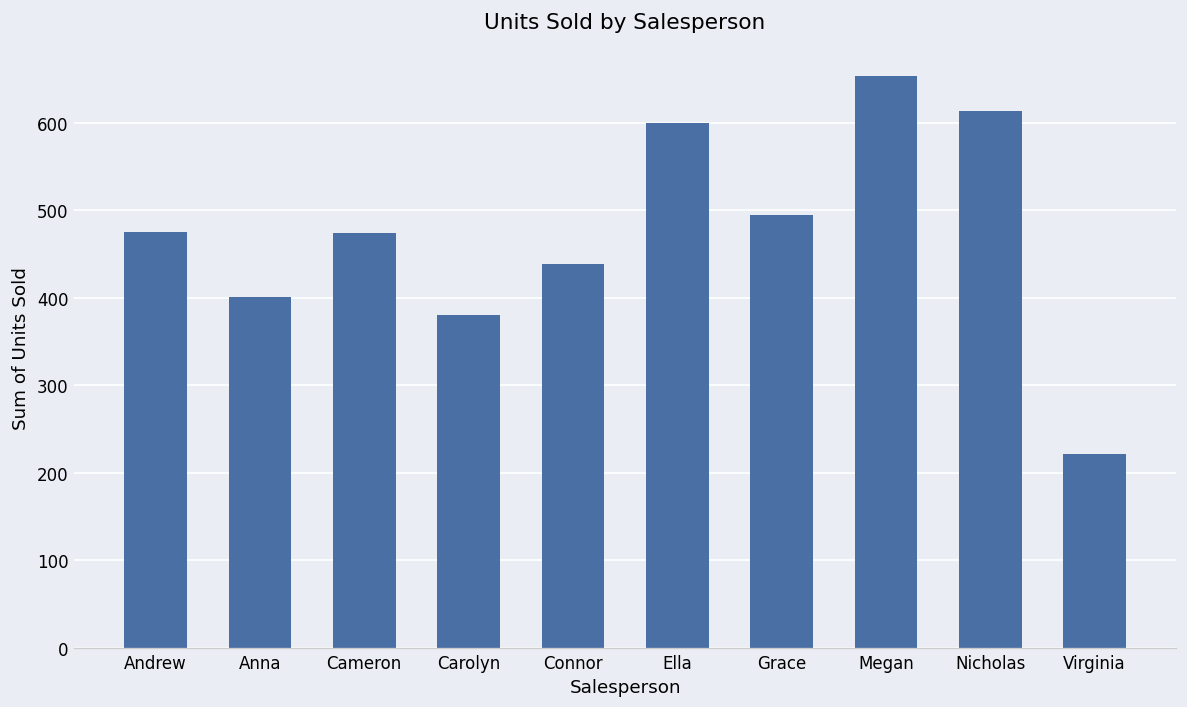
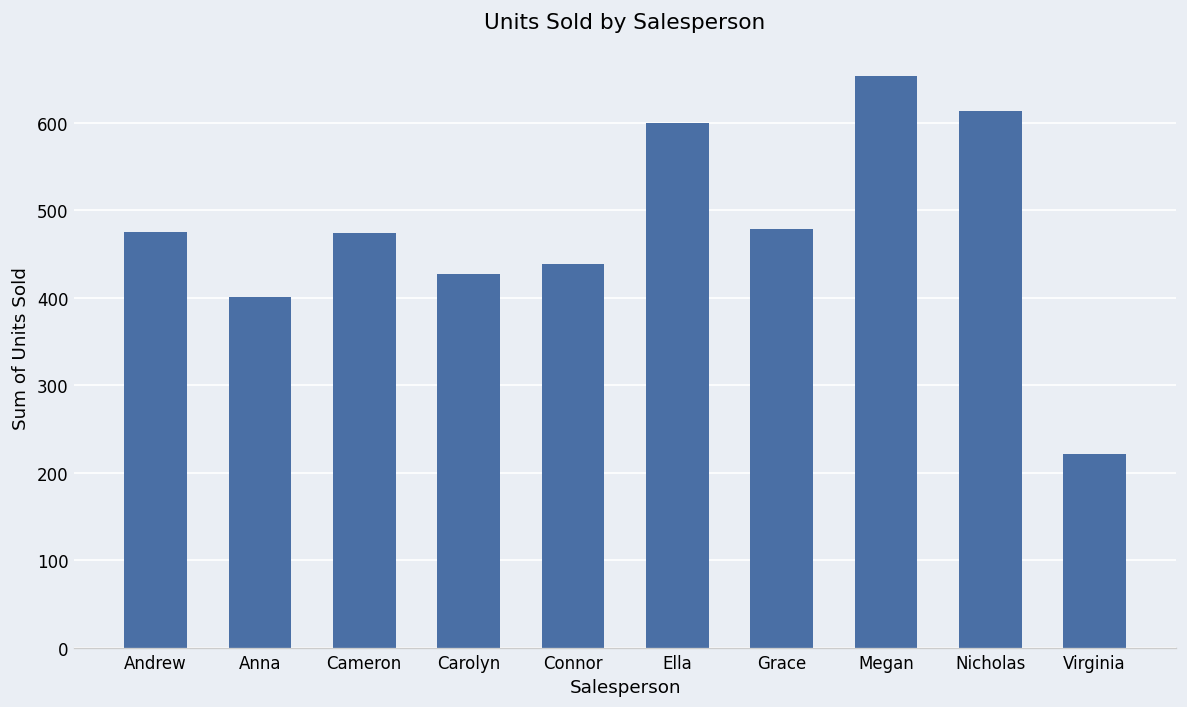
  {
    "Andrew": 480,
    "Anna": 400,
    "Cameron": 470,
-   "Carolyn": 380,
+   "Carolyn": 430,
    "Connor": 440,
    "Ella": 600,
-   "Grace": 490,
+   "Grace": 480,
    "Megan": 650,
    "Nicholas": 610,
    "Virginia": 220
  }
